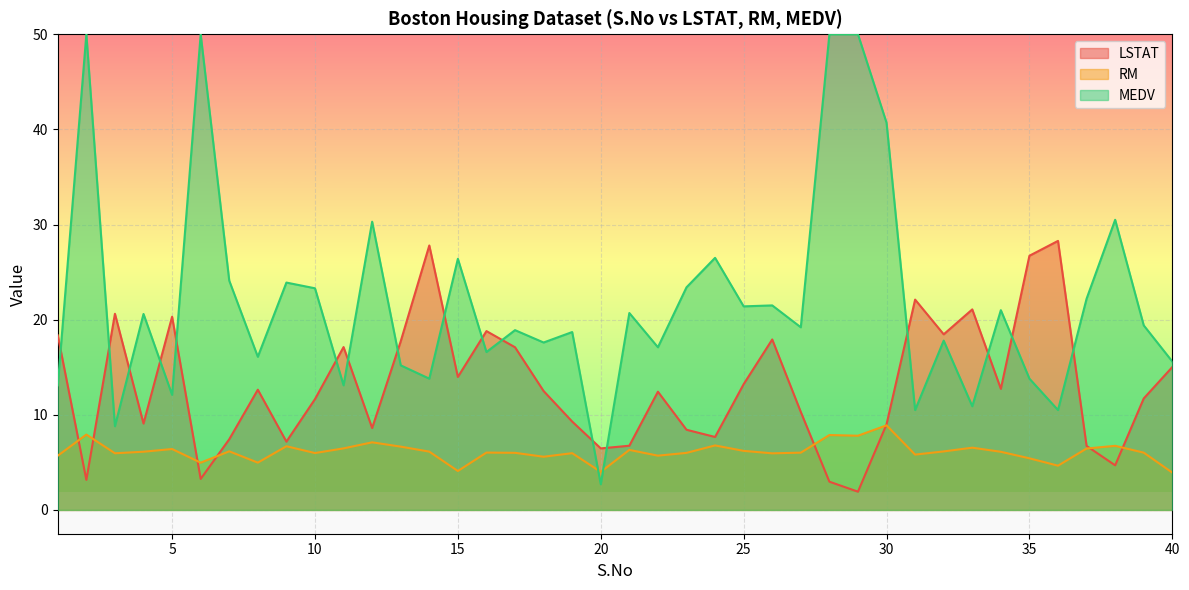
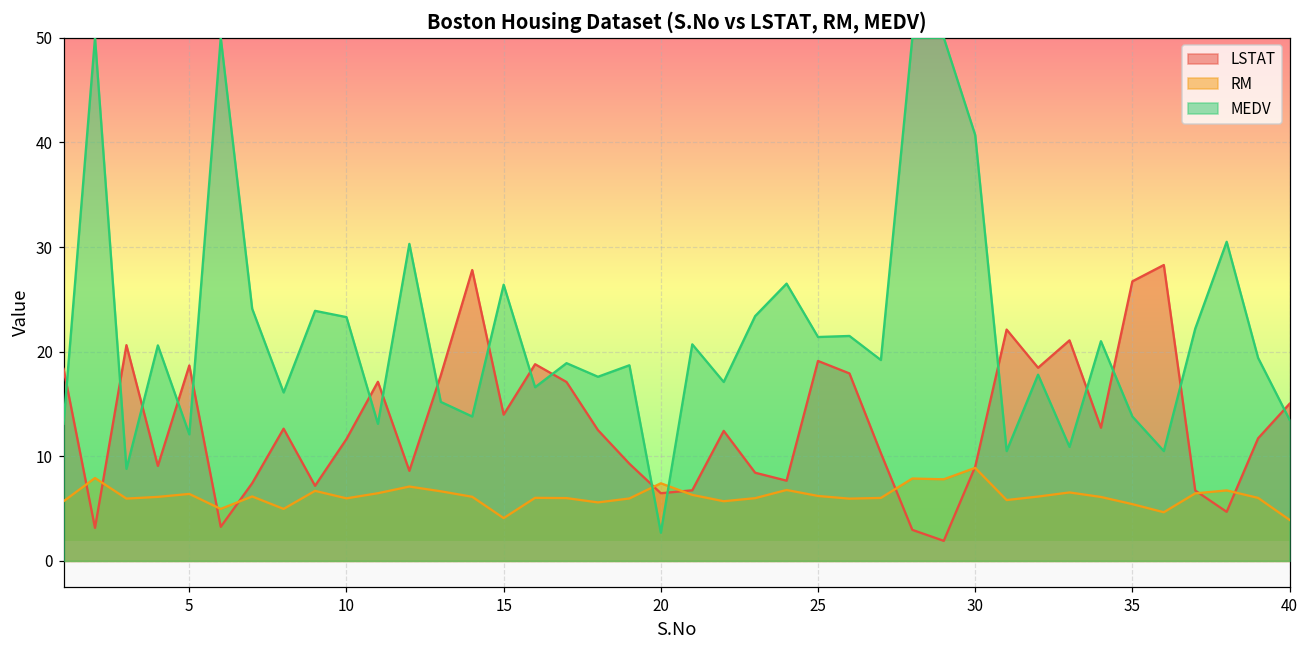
  {
    "LSTAT": {
-     "5": 20,
+     "5": 19,
      "10": 12,
      "15": 14,
      "20": 6,
-     "25": 13,
+     "25": 19,
      "35": 27,
      "40": 15
    },
    "RM": {
      "5": 6,
      "10": 6,
      "15": 4,
-     "20": 4,
+     "20": 7,
      "25": 6,
      "35": 5,
      "40": 4
    },
    "MEDV": {
      "5": 12,
      "10": 23,
      "15": 26,
      "20": 3,
      "25": 21,
      "30": 41,
      "35": 14,
-     "40": 16
+     "40": 14
    }
  }
